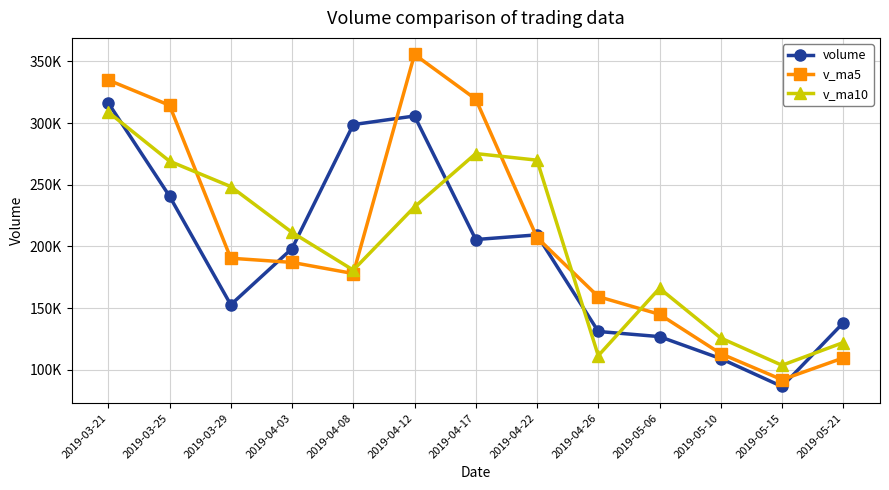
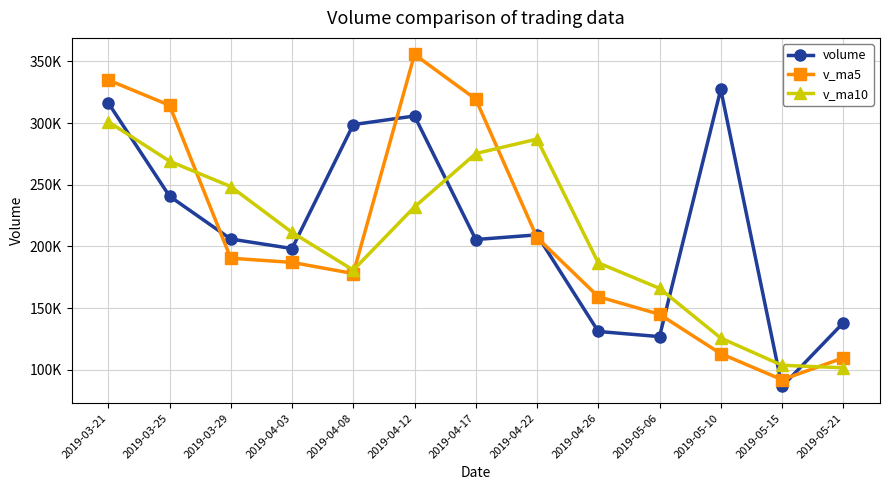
  {
    "volume": {
      "2019-03-21": 316000,
      "2019-03-25": 241000,
-     "2019-03-29": 153000,
+     "2019-03-29": 206000,
      "2019-04-03": 198000,
      "2019-04-08": 299000,
      "2019-04-12": 306000,
      "2019-04-17": 206000,
      "2019-04-22": 209000,
      "2019-04-26": 131000,
      "2019-05-06": 127000,
-     "2019-05-10": 109000,
+     "2019-05-10": 327000,
      "2019-05-15": 86000,
      "2019-05-21": 138000
    },
    "v_ma5": {
      "2019-03-21": 335000,
      "2019-03-25": 314000,
      "2019-03-29": 190000,
      "2019-04-03": 187000,
      "2019-04-08": 178000,
      "2019-04-12": 356000,
      "2019-04-17": 319000,
      "2019-04-22": 207000,
      "2019-04-26": 159000,
      "2019-05-06": 145000,
      "2019-05-10": 113000,
      "2019-05-15": 92000,
      "2019-05-21": 110000
    },
    "v_ma10": {
-     "2019-03-21": 309000,
+     "2019-03-21": 301000,
      "2019-03-25": 269000,
      "2019-03-29": 249000,
      "2019-04-03": 211000,
      "2019-04-08": 181000,
      "2019-04-12": 232000,
      "2019-04-17": 275000,
-     "2019-04-22": 270000,
-     "2019-04-26": 111000,
+     "2019-04-22": 287000,
+     "2019-04-26": 187000,
      "2019-05-06": 166000,
      "2019-05-10": 126000,
      "2019-05-15": 104000,
-     "2019-05-21": 122000
+     "2019-05-21": 102000
    }
  }
